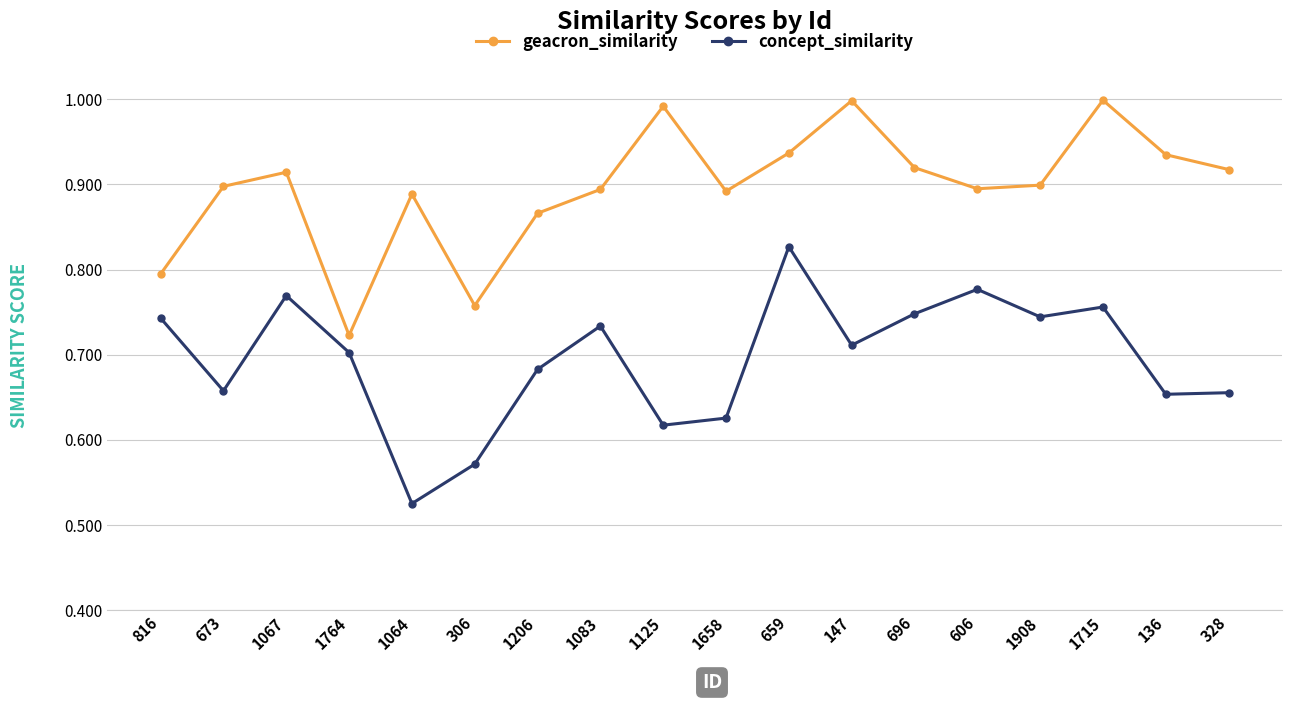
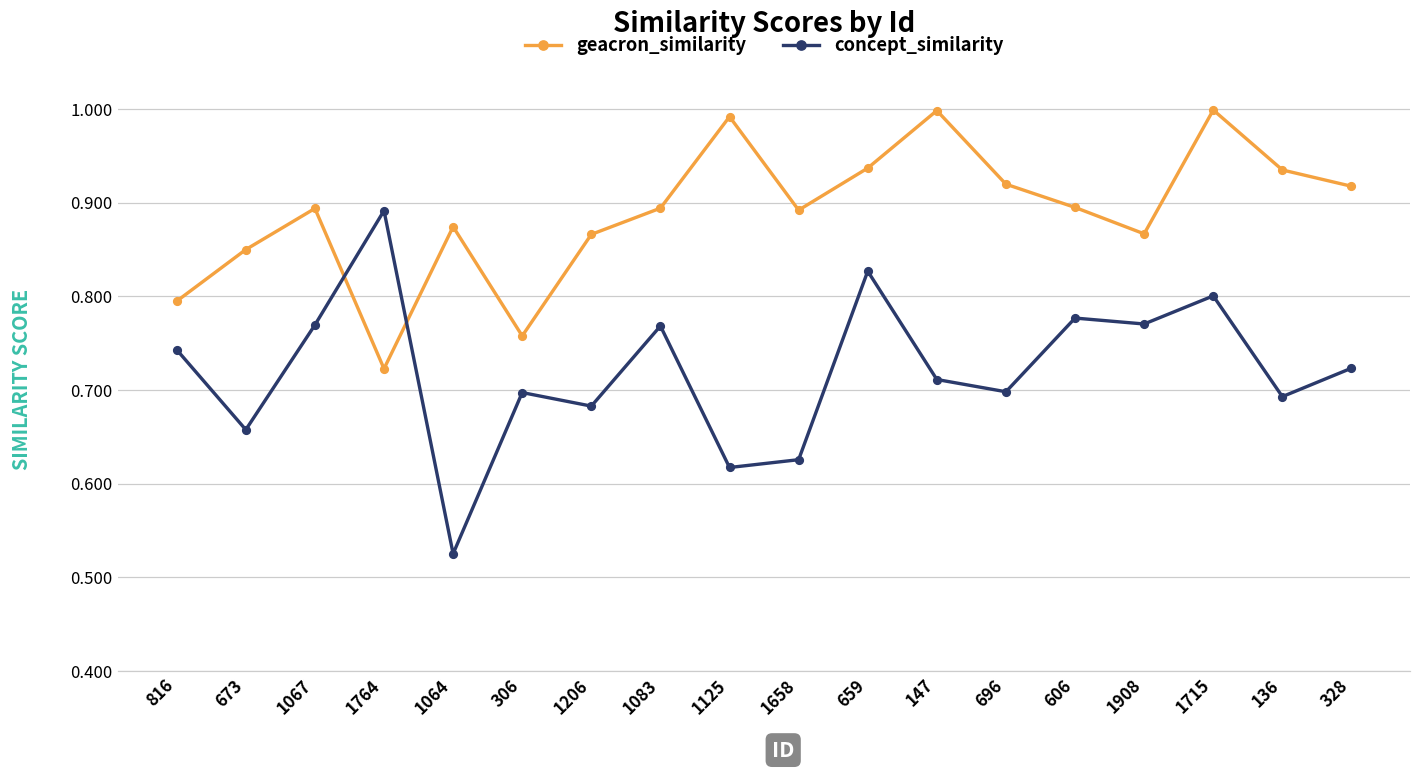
  {
    "geacron_similarity": {
      "816": 0.79,
-     "673": 0.90,
-     "1067": 0.91,
+     "673": 0.85,
+     "1067": 0.89,
      "1764": 0.72,
-     "1064": 0.89,
+     "1064": 0.87,
      "306": 0.76,
      "1206": 0.87,
      "1083": 0.89,
      "1125": 0.99,
      "1658": 0.89,
      "659": 0.94,
      "147": 1.00,
      "696": 0.92,
      "606": 0.90,
-     "1908": 0.90,
+     "1908": 0.87,
      "1715": 1.00,
      "136": 0.94,
      "328": 0.92
    },
    "concept_similarity": {
      "816": 0.74,
      "673": 0.66,
      "1067": 0.77,
-     "1764": 0.70,
+     "1764": 0.89,
      "1064": 0.53,
-     "306": 0.57,
+     "306": 0.70,
      "1206": 0.68,
-     "1083": 0.73,
+     "1083": 0.77,
      "1125": 0.62,
      "1658": 0.63,
      "659": 0.83,
      "147": 0.71,
-     "696": 0.75,
+     "696": 0.70,
      "606": 0.78,
-     "1908": 0.74,
-     "1715": 0.76,
-     "136": 0.65,
-     "328": 0.66
+     "1908": 0.77,
+     "1715": 0.80,
+     "136": 0.69,
+     "328": 0.72
    }
  }
